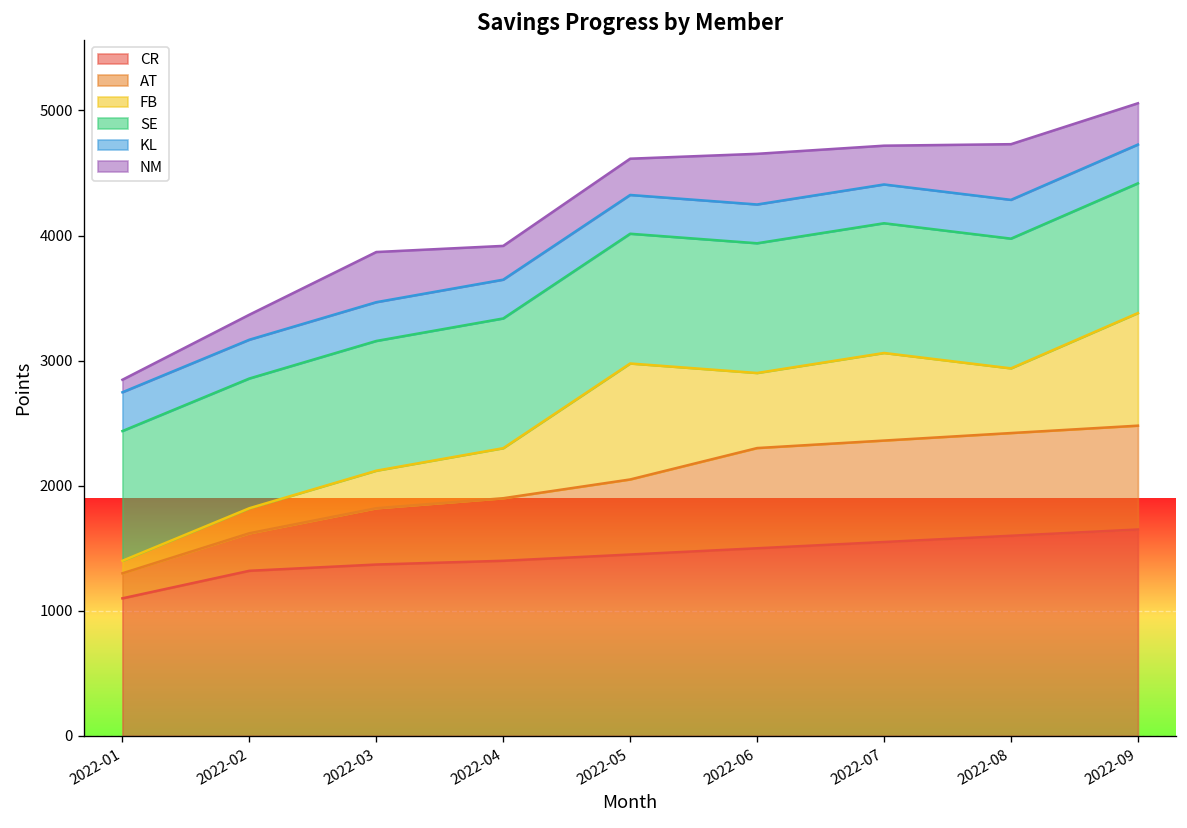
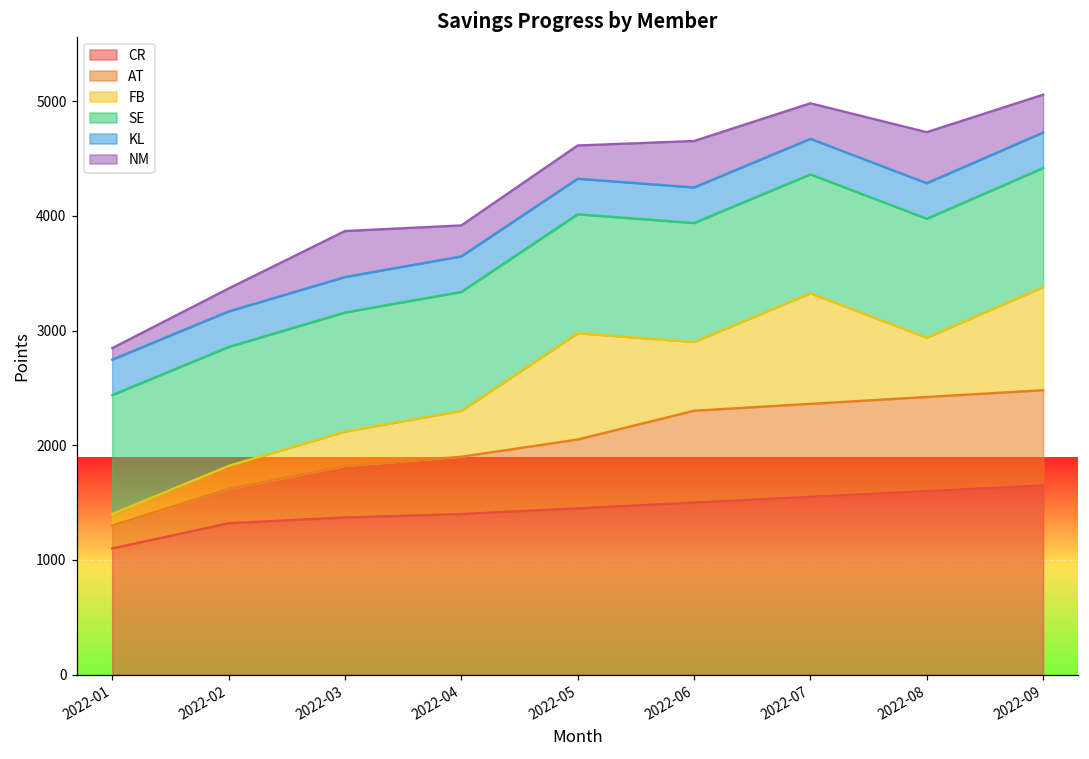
  {
    "FB": {
      "2022-01": 100,
      "2022-02": 200,
      "2022-03": 300,
      "2022-04": 400,
      "2022-05": 930,
      "2022-06": 600,
-     "2022-07": 700,
+     "2022-07": 960,
      "2022-08": 520,
      "2022-09": 900
    },
    "SE": {
      "2022-01": 1040,
      "2022-02": 1040,
      "2022-03": 1040,
      "2022-04": 1040,
      "2022-05": 1040,
      "2022-06": 1040,
      "2022-07": 1040,
      "2022-08": 1040,
      "2022-09": 1040
    },
    "KL": {
      "2022-01": 310,
      "2022-02": 310,
      "2022-03": 310,
      "2022-04": 310,
      "2022-05": 310,
      "2022-06": 310,
      "2022-07": 310,
      "2022-08": 310,
      "2022-09": 310
    },
    "NM": {
      "2022-01": 100,
      "2022-02": 200,
      "2022-03": 400,
      "2022-04": 270,
      "2022-05": 290,
      "2022-06": 410,
      "2022-07": 310,
      "2022-08": 450,
      "2022-09": 330
    }
  }
